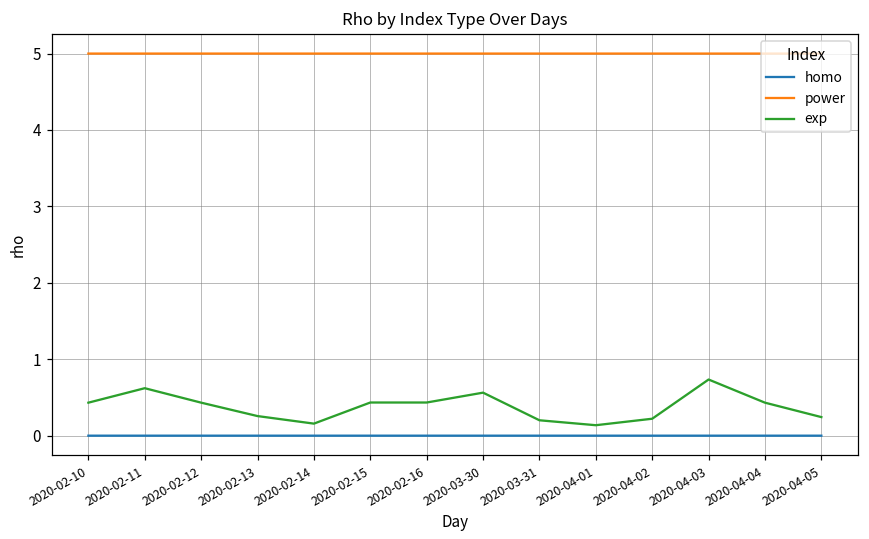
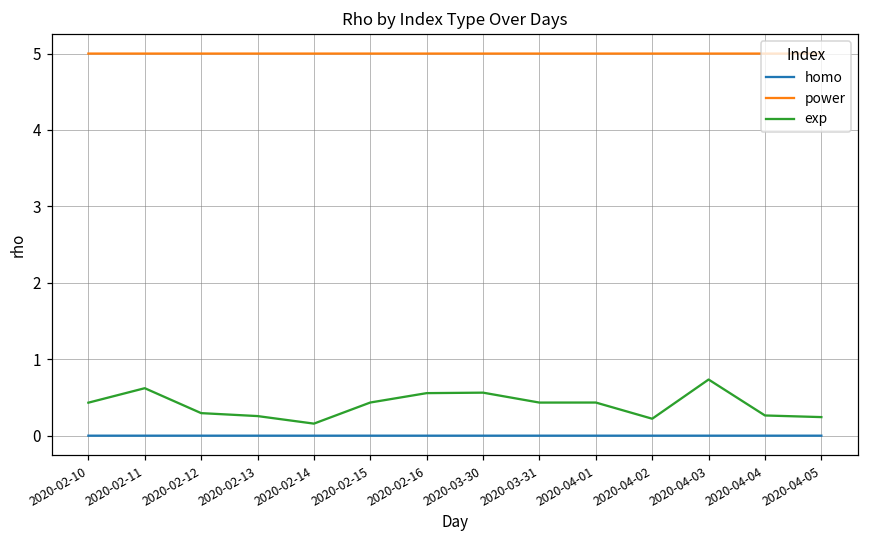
  {
    "homo": {
      "2020-02-10": 0.0,
      "2020-02-11": 0.0,
      "2020-02-12": 0.0,
      "2020-02-13": 0.0,
      "2020-02-14": 0.0,
      "2020-02-15": 0.0,
      "2020-02-16": 0.0,
      "2020-03-30": 0.0,
      "2020-03-31": 0.0,
      "2020-04-01": 0.0,
      "2020-04-02": 0.0,
      "2020-04-03": 0.0,
      "2020-04-04": 0.0,
      "2020-04-05": 0.0
    },
    "power": {
      "2020-02-10": 5.0,
      "2020-02-11": 5.0,
      "2020-02-12": 5.0,
      "2020-02-13": 5.0,
      "2020-02-14": 5.0,
      "2020-02-15": 5.0,
      "2020-02-16": 5.0,
      "2020-03-30": 5.0,
      "2020-03-31": 5.0,
      "2020-04-01": 5.0,
      "2020-04-02": 5.0,
      "2020-04-03": 5.0
    },
    "exp": {
      "2020-02-10": 0.4,
      "2020-02-11": 0.6,
-     "2020-02-12": 0.4,
+     "2020-02-12": 0.3,
      "2020-02-13": 0.3,
      "2020-02-14": 0.2,
      "2020-02-15": 0.4,
-     "2020-02-16": 0.4,
+     "2020-02-16": 0.6,
      "2020-03-30": 0.6,
-     "2020-03-31": 0.2,
-     "2020-04-01": 0.1,
+     "2020-03-31": 0.4,
+     "2020-04-01": 0.4,
      "2020-04-02": 0.2,
      "2020-04-03": 0.7,
-     "2020-04-04": 0.4,
+     "2020-04-04": 0.3,
      "2020-04-05": 0.2
    }
  }
